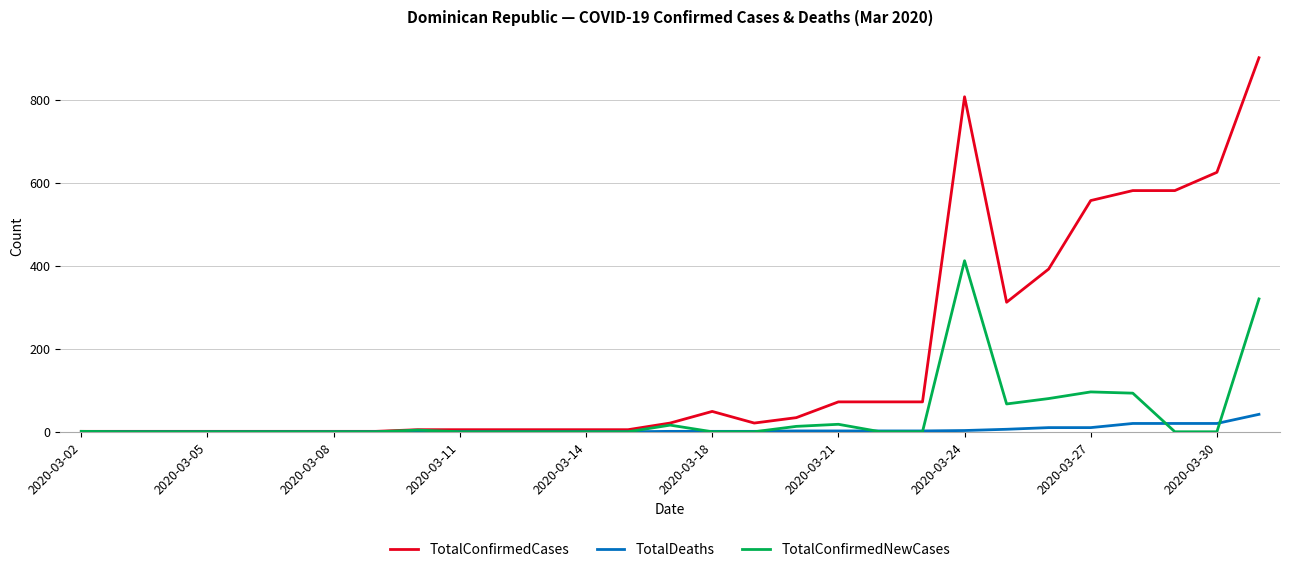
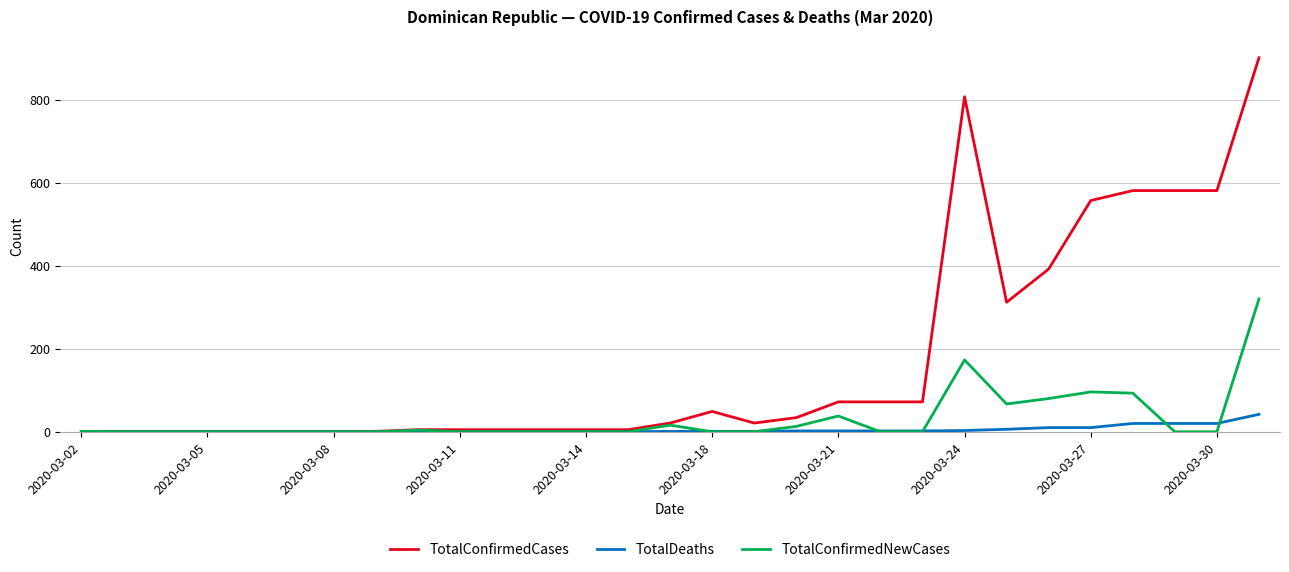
  {
    "TotalConfirmedCases": {
      "2020-03-18": 50,
      "2020-03-21": 70,
      "2020-03-24": 810,
      "2020-03-27": 560,
-     "2020-03-30": 630
+     "2020-03-30": 580
    },
    "TotalDeaths": {
      "2020-03-21": 0,
      "2020-03-24": 0,
      "2020-03-27": 10,
      "2020-03-30": 20
    },
    "TotalConfirmedNewCases": {
-     "2020-03-21": 20,
-     "2020-03-24": 410,
+     "2020-03-21": 40,
+     "2020-03-24": 170,
      "2020-03-27": 100,
      "2020-03-30": 0
    }
  }
